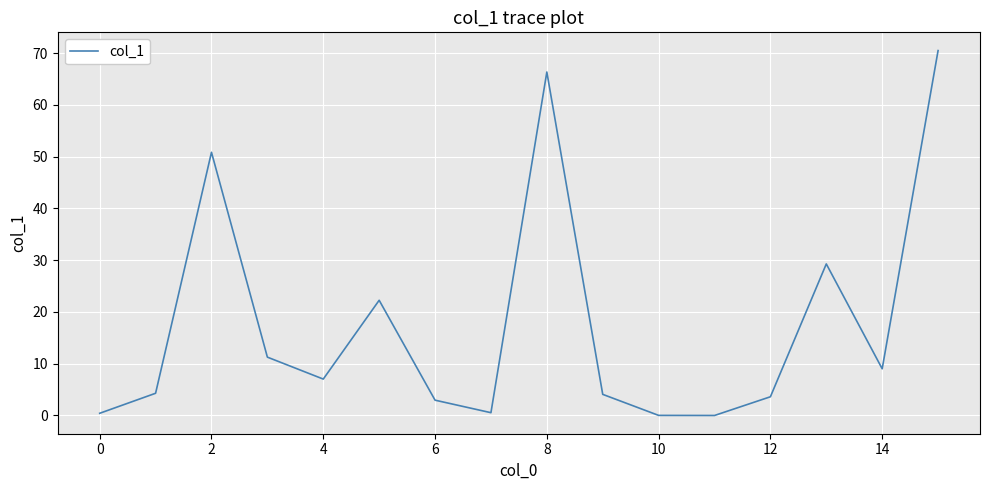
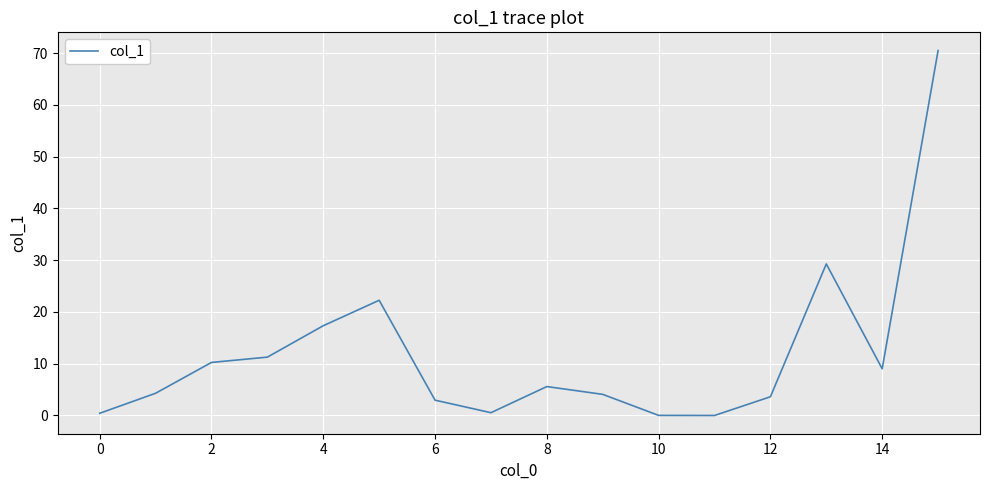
  {
    "0": 0,
-   "2": 51,
-   "4": 7,
+   "2": 10,
+   "4": 17,
    "6": 3,
-   "8": 66,
+   "8": 6,
    "10": 0,
    "12": 4,
    "14": 9
  }
